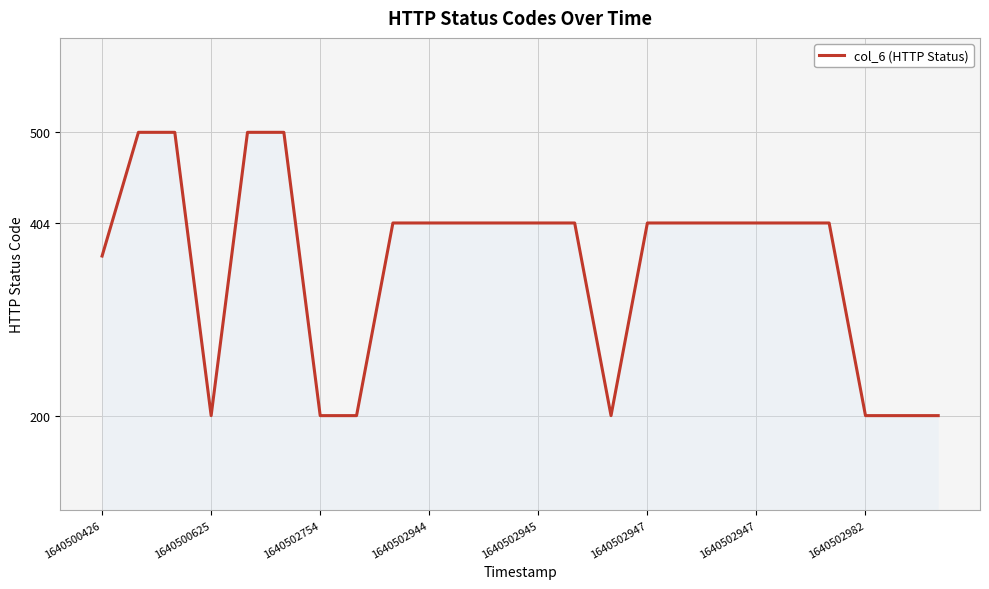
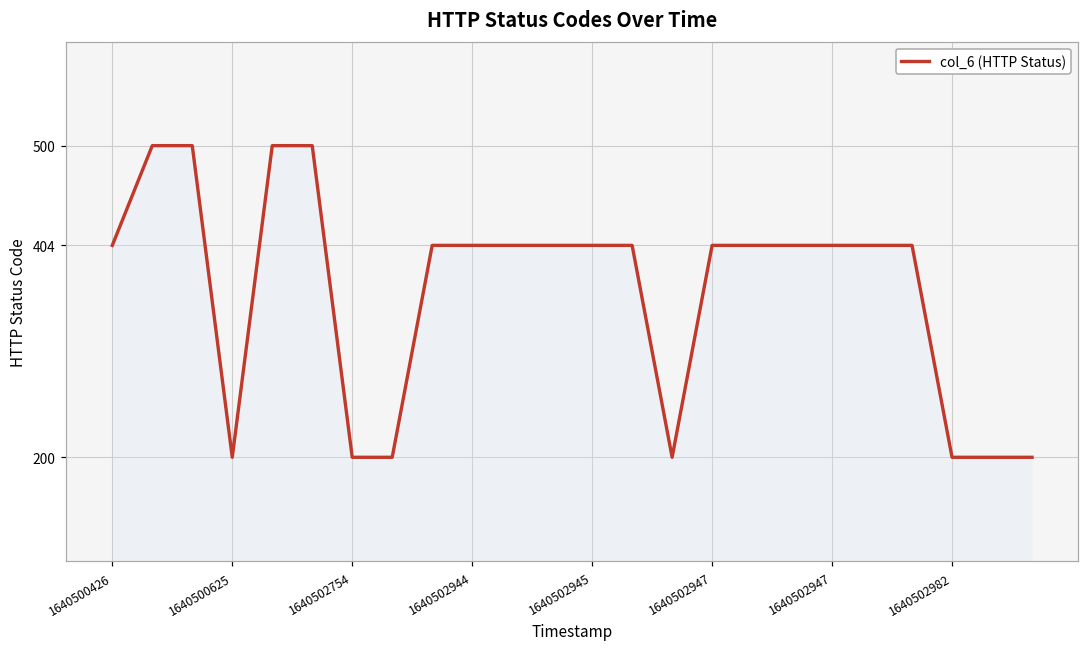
  {
-   "1640500426": 370,
+   "1640500426": 400,
    "1640500625": 200,
    "1640502754": 200,
    "1640502982": 200
  }
